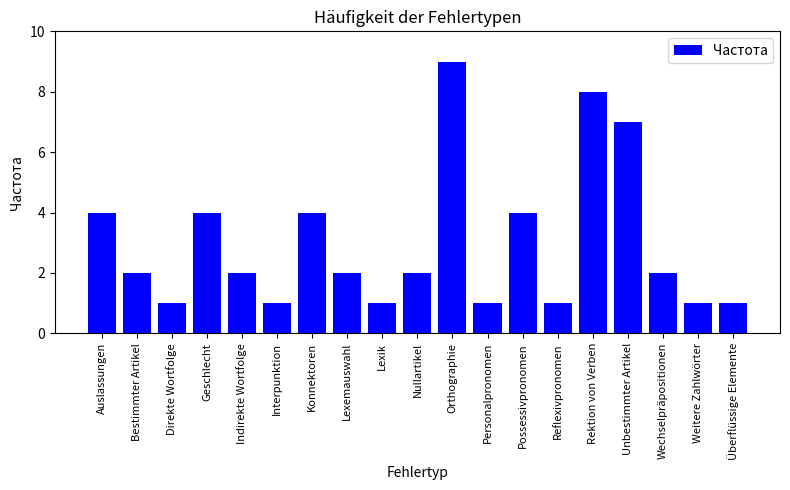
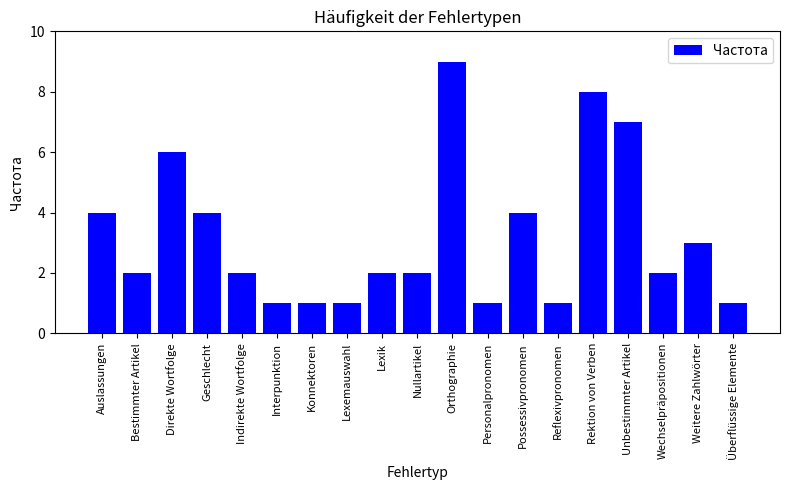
  {
    "Auslassungen": 4,
    "Bestimmter Artikel": 2,
-   "Direkte Wortfolge": 1,
+   "Direkte Wortfolge": 6,
    "Geschlecht": 4,
    "Indirekte Wortfolge": 2,
    "Interpunktion": 1,
-   "Konnektoren": 4,
-   "Lexemauswahl": 2,
-   "Lexik": 1,
+   "Konnektoren": 1,
+   "Lexemauswahl": 1,
+   "Lexik": 2,
    "Nullartikel": 2,
    "Orthographie": 9,
    "Personalpronomen": 1,
    "Possessivpronomen": 4,
    "Reflexivpronomen": 1,
    "Rektion von Verben": 8,
    "Unbestimmter Artikel": 7,
    "Wechselpräpositionen": 2,
-   "Weitere Zahlwörter": 1,
+   "Weitere Zahlwörter": 3,
    "Überflüssige Elemente": 1
  }
